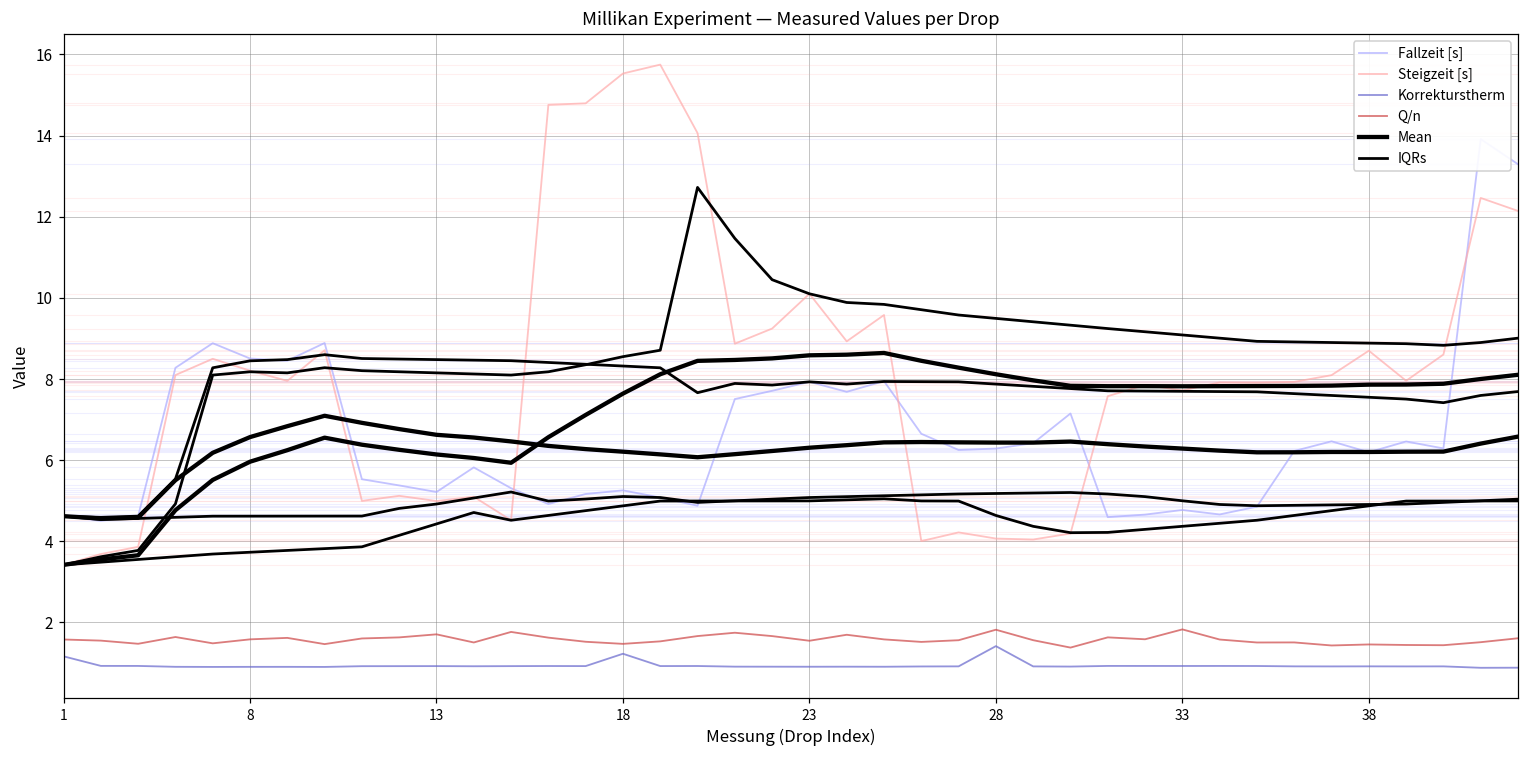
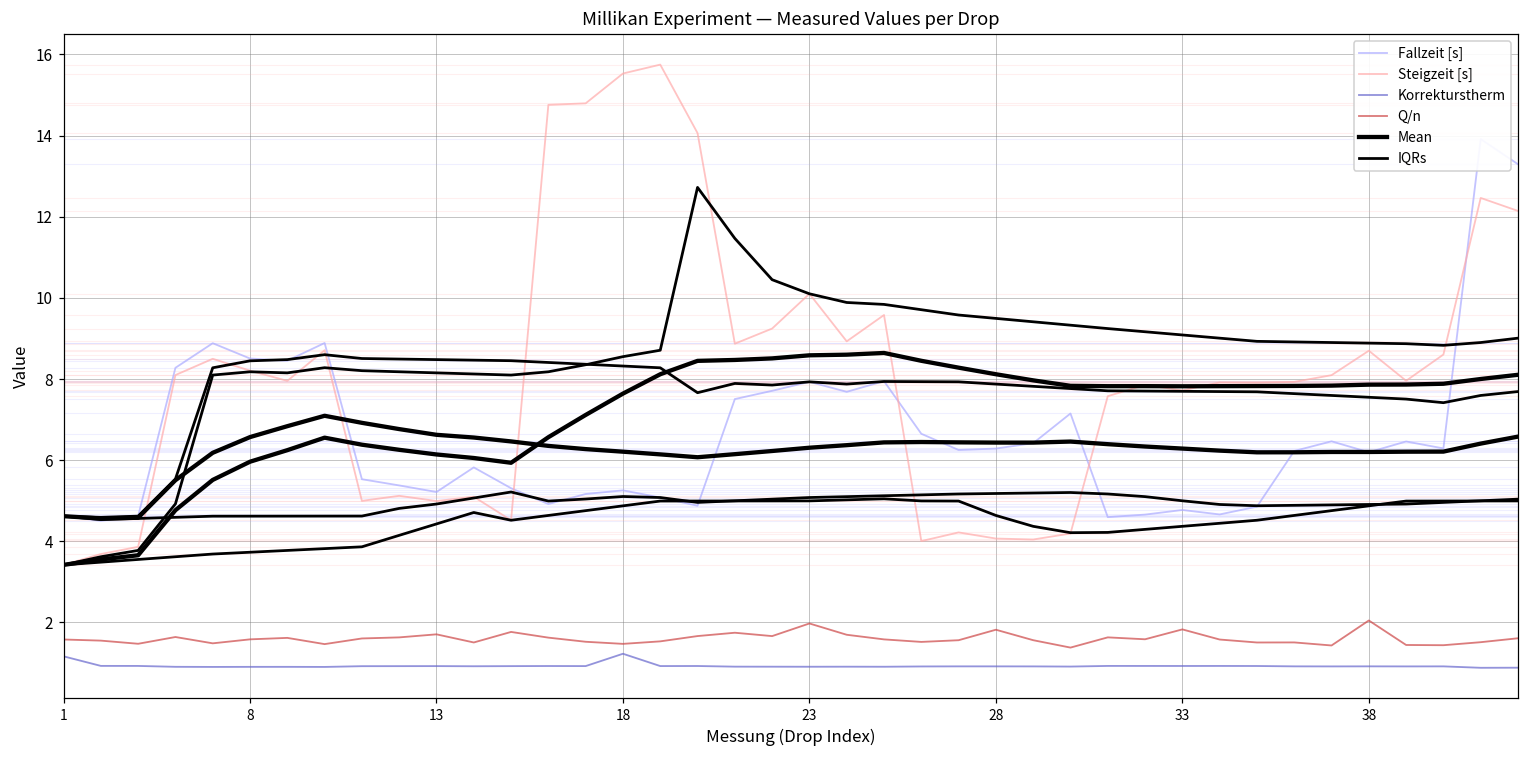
  {
    "Korrekturstherm": {
      "1": 1.2,
      "8": 0.9,
      "13": 0.9,
      "18": 1.2,
      "23": 0.9,
-     "28": 1.4,
+     "28": 0.9,
      "33": 0.9,
      "38": 0.9
    },
    "Q/n": {
      "1": 1.6,
      "8": 1.6,
      "13": 1.7,
      "18": 1.5,
-     "23": 1.6,
+     "23": 2.0,
      "28": 1.8,
      "33": 1.8,
-     "38": 1.5
+     "38": 2.0
    }
  }
